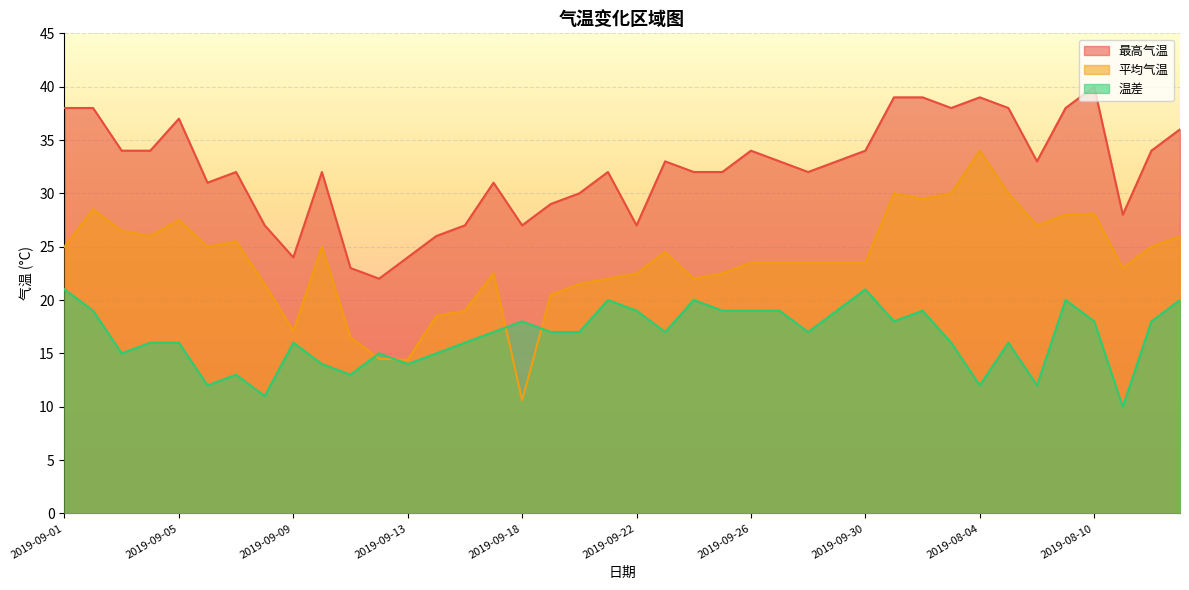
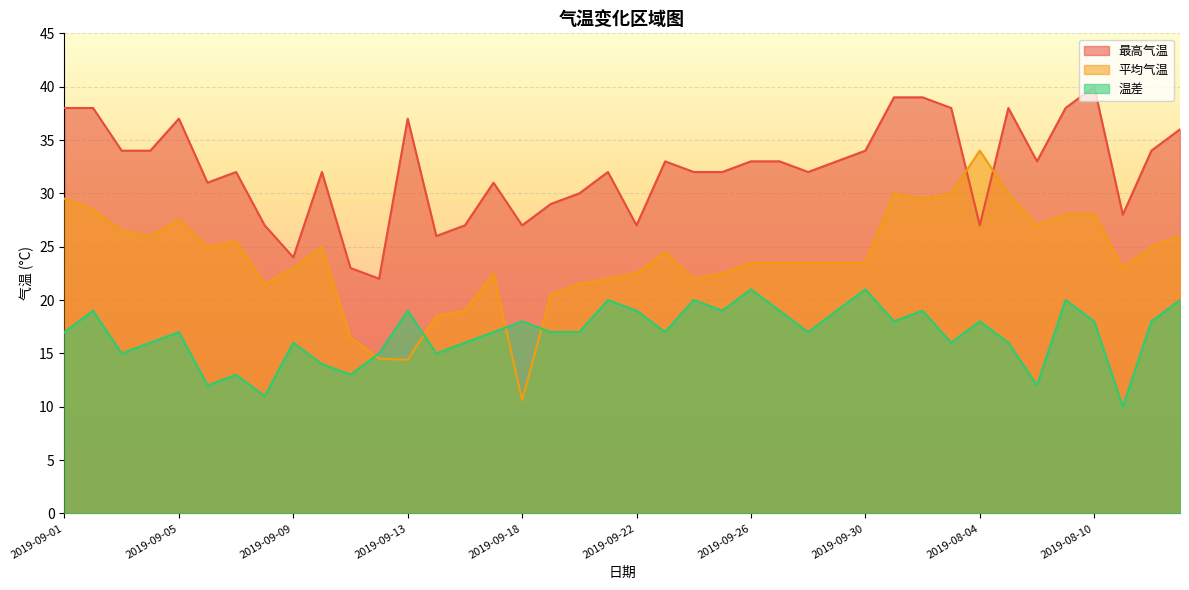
  {
    "最高气温": {
      "2019-09-01": 38,
      "2019-09-05": 37,
      "2019-09-09": 24,
-     "2019-09-13": 24,
+     "2019-09-13": 37,
      "2019-09-18": 27,
      "2019-09-22": 27,
-     "2019-09-26": 34,
+     "2019-09-26": 33,
      "2019-09-30": 34,
-     "2019-08-04": 39
+     "2019-08-04": 27
    },
    "平均气温": {
-     "2019-09-01": 25.0,
+     "2019-09-01": 29.5,
      "2019-09-05": 27.5,
-     "2019-09-09": 17.1,
+     "2019-09-09": 23.0,
      "2019-09-13": 14.4,
      "2019-09-18": 10.6,
      "2019-09-22": 22.5,
      "2019-09-26": 23.5,
      "2019-09-30": 23.5,
      "2019-08-04": 34.0,
      "2019-08-10": 28.1
    },
    "温差": {
-     "2019-09-01": 21,
-     "2019-09-05": 16,
+     "2019-09-01": 17,
+     "2019-09-05": 17,
      "2019-09-09": 16,
-     "2019-09-13": 14,
+     "2019-09-13": 19,
      "2019-09-18": 18,
      "2019-09-22": 19,
-     "2019-09-26": 19,
+     "2019-09-26": 21,
      "2019-09-30": 21,
-     "2019-08-04": 12,
+     "2019-08-04": 18,
      "2019-08-10": 18
    }
  }
